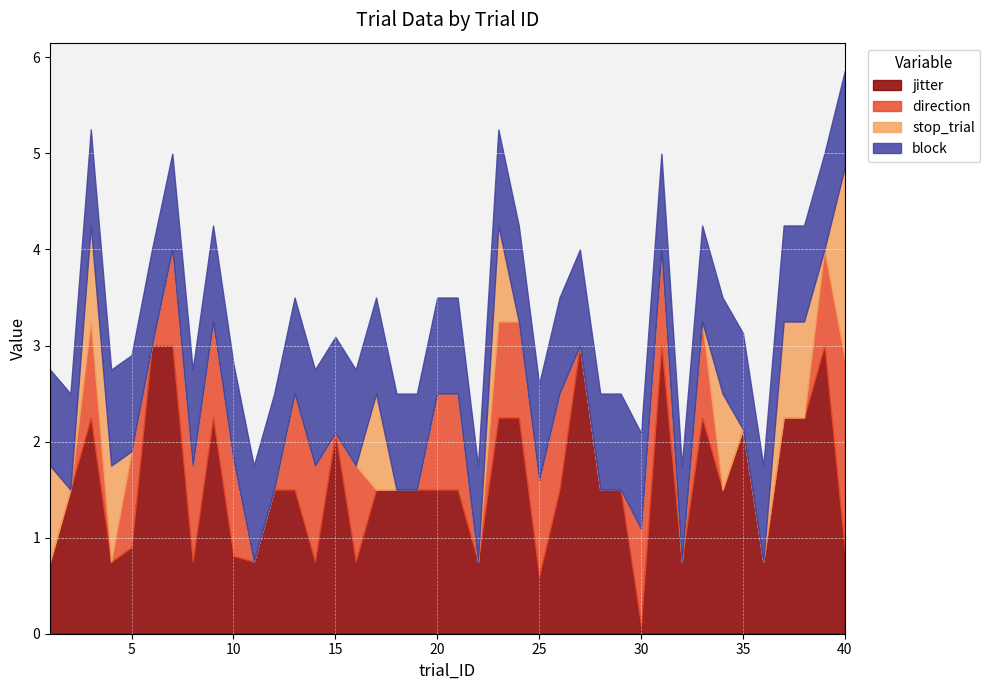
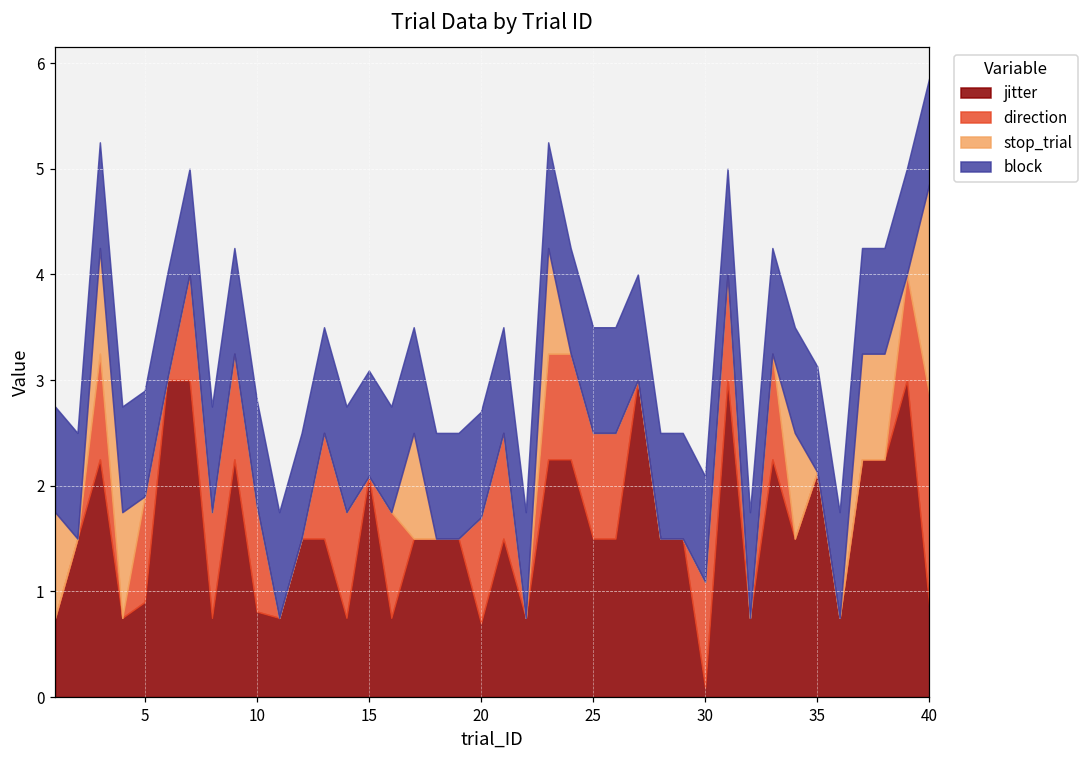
  {
    "jitter": {
      "5": 0.9,
      "10": 0.8,
-     "20": 1.5,
-     "25": 0.6,
+     "20": 0.7,
+     "25": 1.5,
      "30": 0.1,
      "40": 0.9
    },
    "direction": {
      "40": 2.0
    },
    "stop_trial": {
      "40": 2.0
    },
    "block": {
      "5": 1.0,
      "10": 1.0,
      "15": 1.0,
      "20": 1.0,
      "25": 1.0,
      "30": 1.0,
      "35": 1.0,
      "40": 1.0
    }
  }
